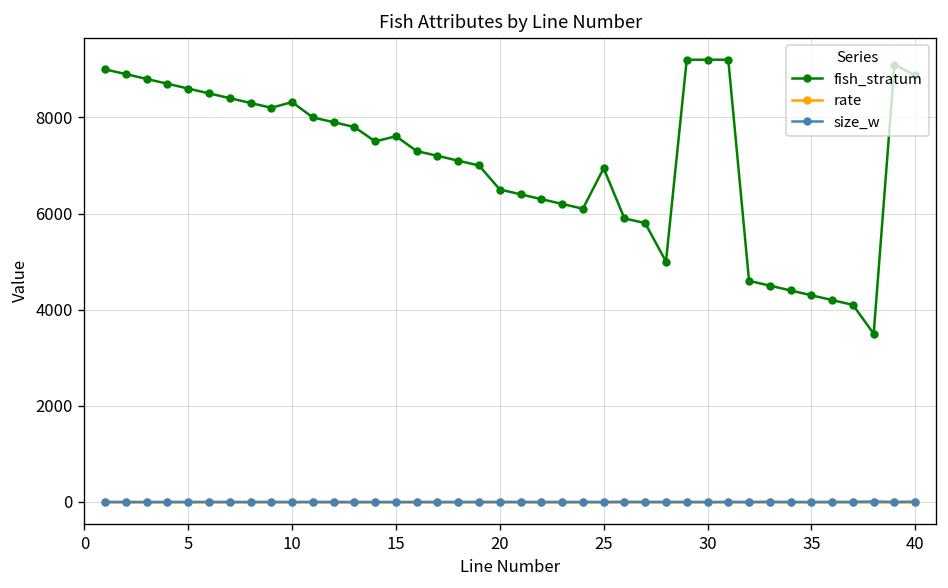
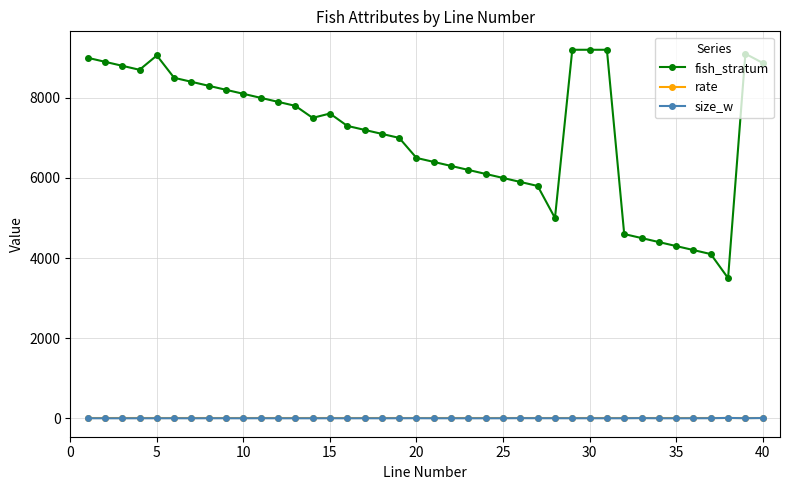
  {
    "fish_stratum": {
-     "5": 8600,
-     "10": 8300,
+     "5": 9100,
+     "10": 8100,
      "15": 7600,
      "20": 6500,
-     "25": 6900,
+     "25": 6000,
      "30": 9200,
      "35": 4300
    },
    "size_w": {
      "5": 0,
      "10": 0,
      "15": 0,
      "20": 0,
      "25": 0,
      "30": 0,
      "35": 0,
      "40": 0
    }
  }
